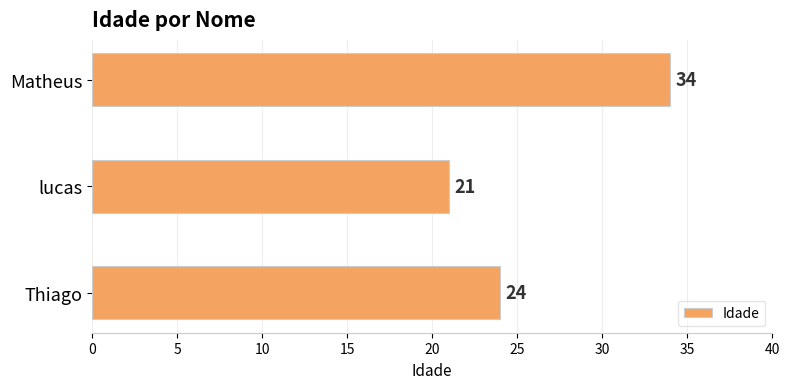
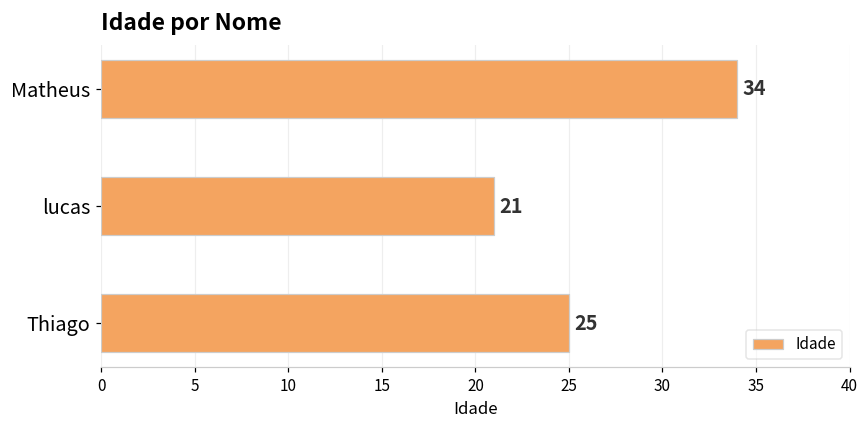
  {
    "Matheus": 34,
    "lucas": 21,
-   "Thiago": 24
+   "Thiago": 25
  }
